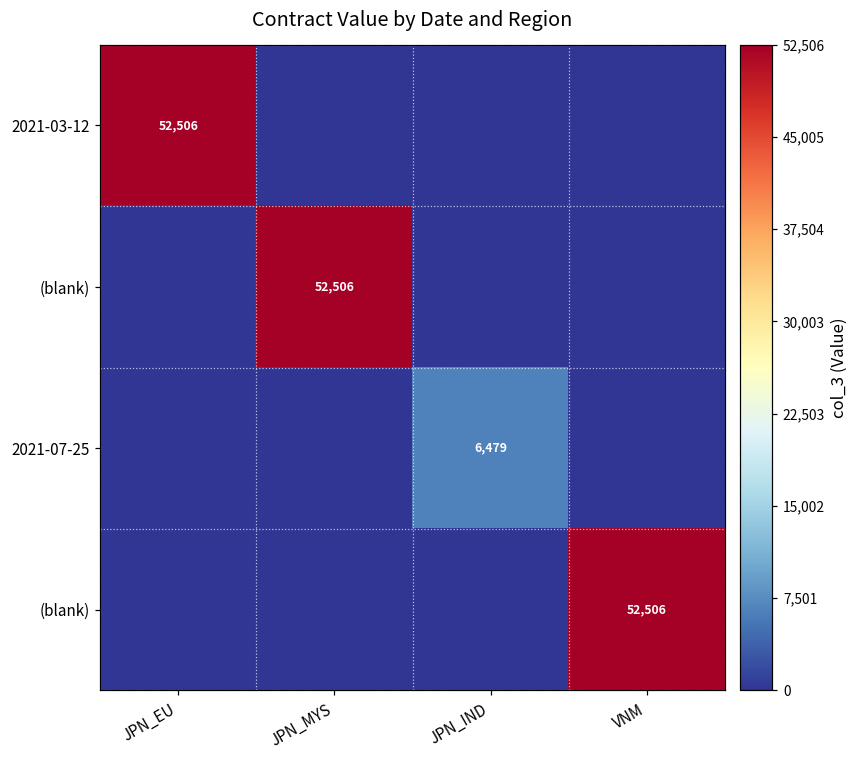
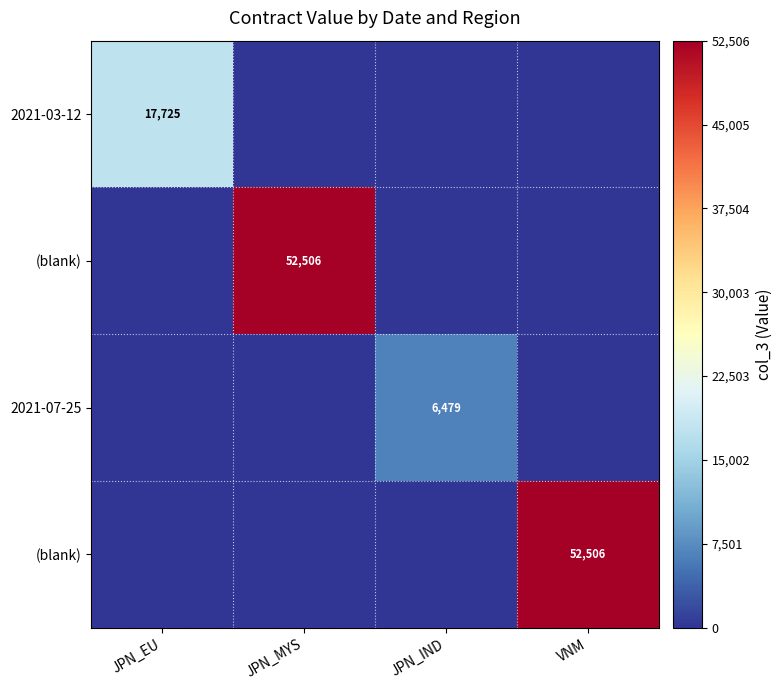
  {
    "2021-03-12": {
-     "JPN_EU": "52,506"
+     "JPN_EU": "17,725"
    },
    "2021-07-25": {
      "JPN_IND": "6,479"
    }
  }
